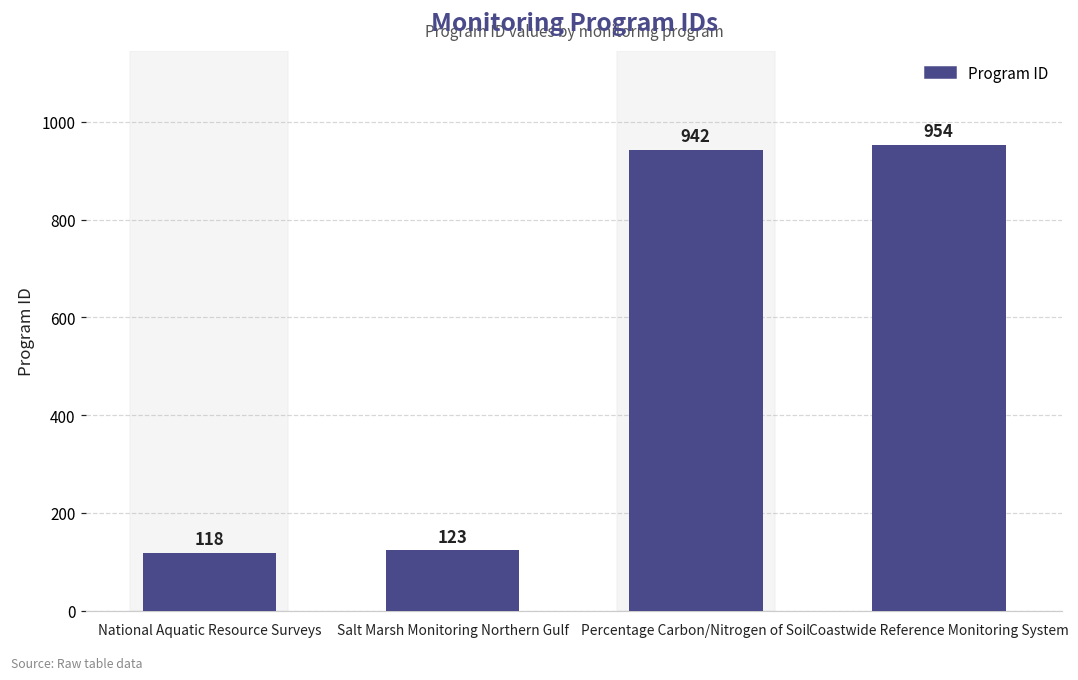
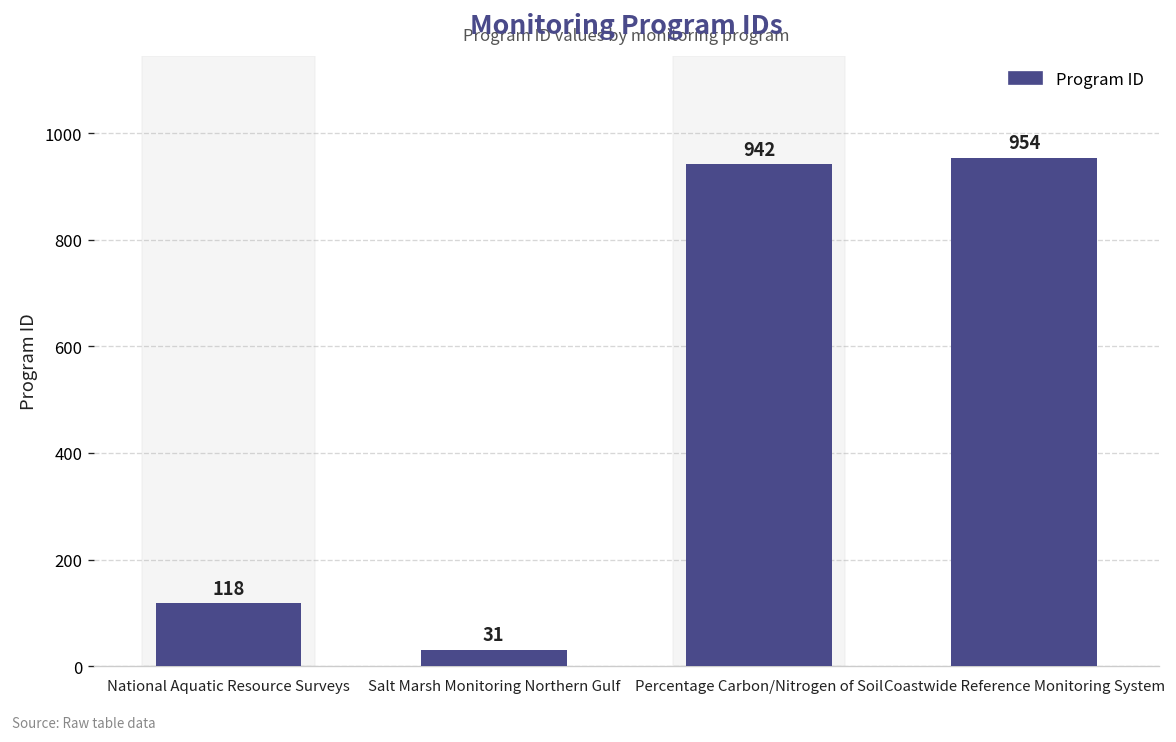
  {
    "National Aquatic Resource Surveys": 118,
-   "Salt Marsh Monitoring Northern Gulf": 123,
+   "Salt Marsh Monitoring Northern Gulf": 31,
    "Percentage Carbon/Nitrogen of Soil": 942,
    "Coastwide Reference Monitoring System": 954
  }
